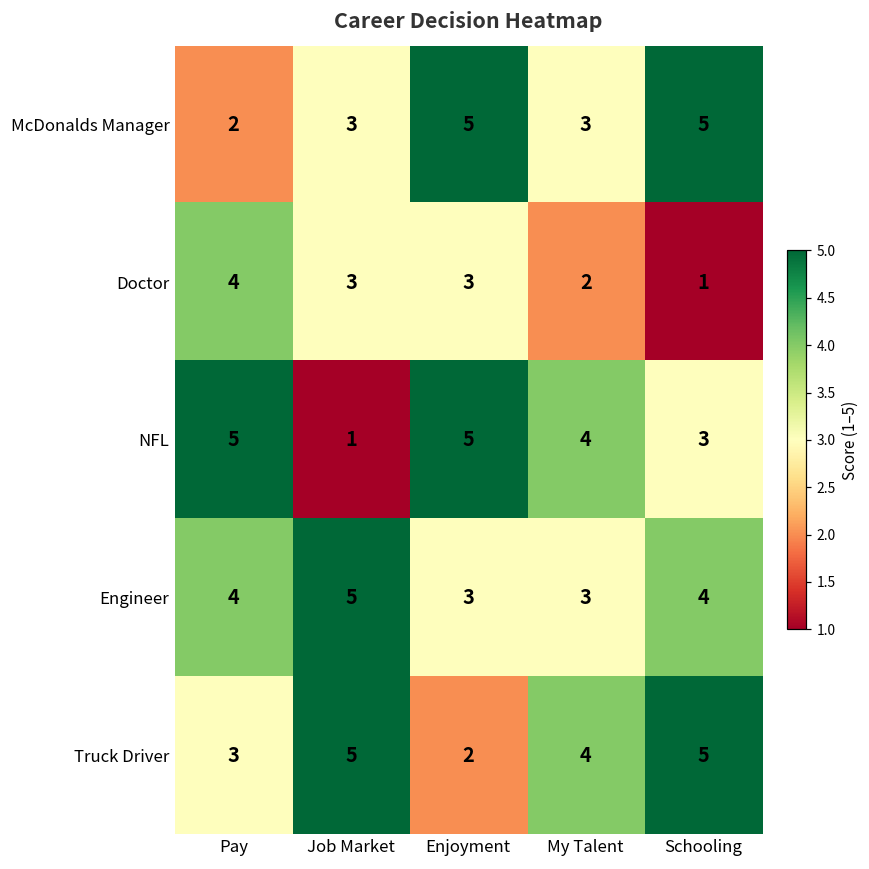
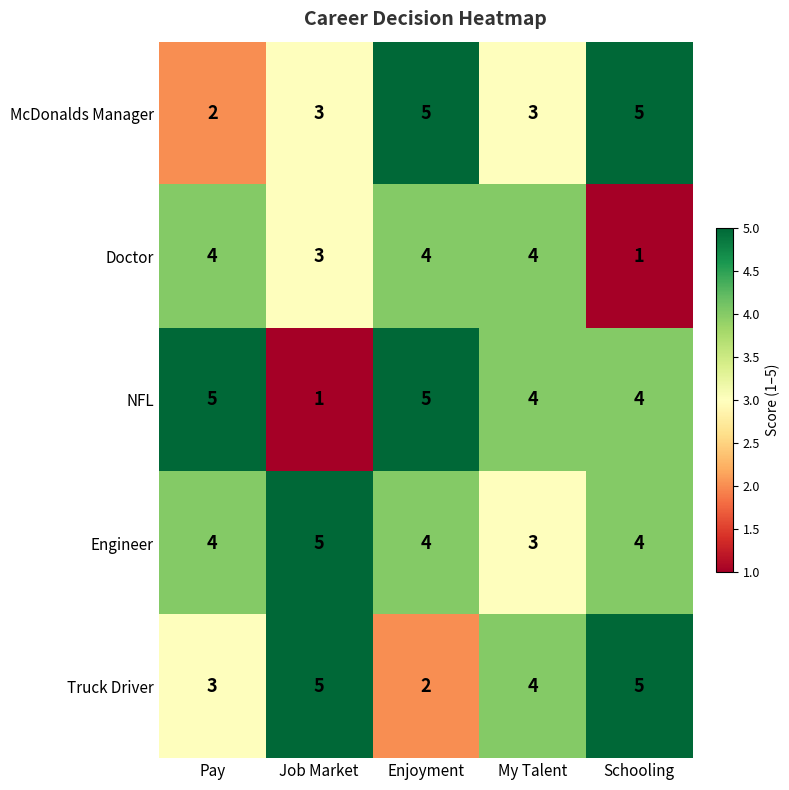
  {
    "McDonalds Manager": {
      "Pay": 2,
      "Job Market": 3,
      "Enjoyment": 5,
      "My Talent": 3,
      "Schooling": 5
    },
    "Doctor": {
      "Pay": 4,
      "Job Market": 3,
-     "Enjoyment": 3,
-     "My Talent": 2,
+     "Enjoyment": 4,
+     "My Talent": 4,
      "Schooling": 1
    },
    "NFL": {
      "Pay": 5,
      "Job Market": 1,
      "Enjoyment": 5,
      "My Talent": 4,
-     "Schooling": 3
+     "Schooling": 4
    },
    "Engineer": {
      "Pay": 4,
      "Job Market": 5,
-     "Enjoyment": 3,
+     "Enjoyment": 4,
      "My Talent": 3,
      "Schooling": 4
    },
    "Truck Driver": {
      "Pay": 3,
      "Job Market": 5,
      "Enjoyment": 2,
      "My Talent": 4,
      "Schooling": 5
    }
  }
